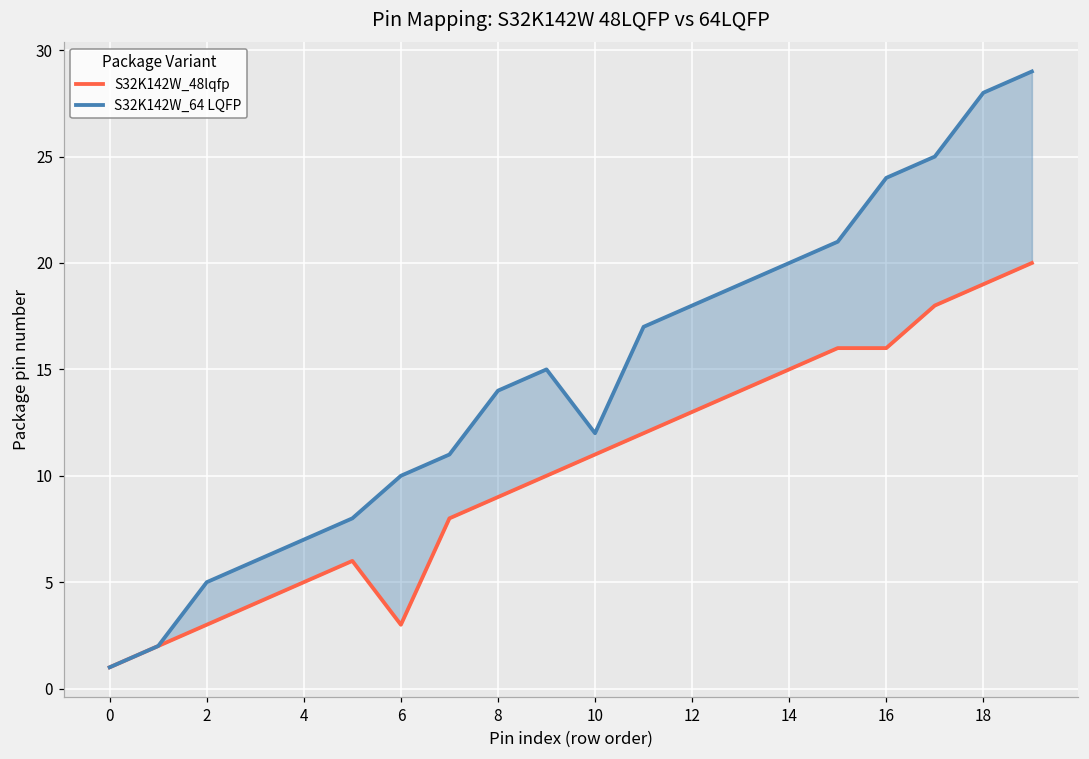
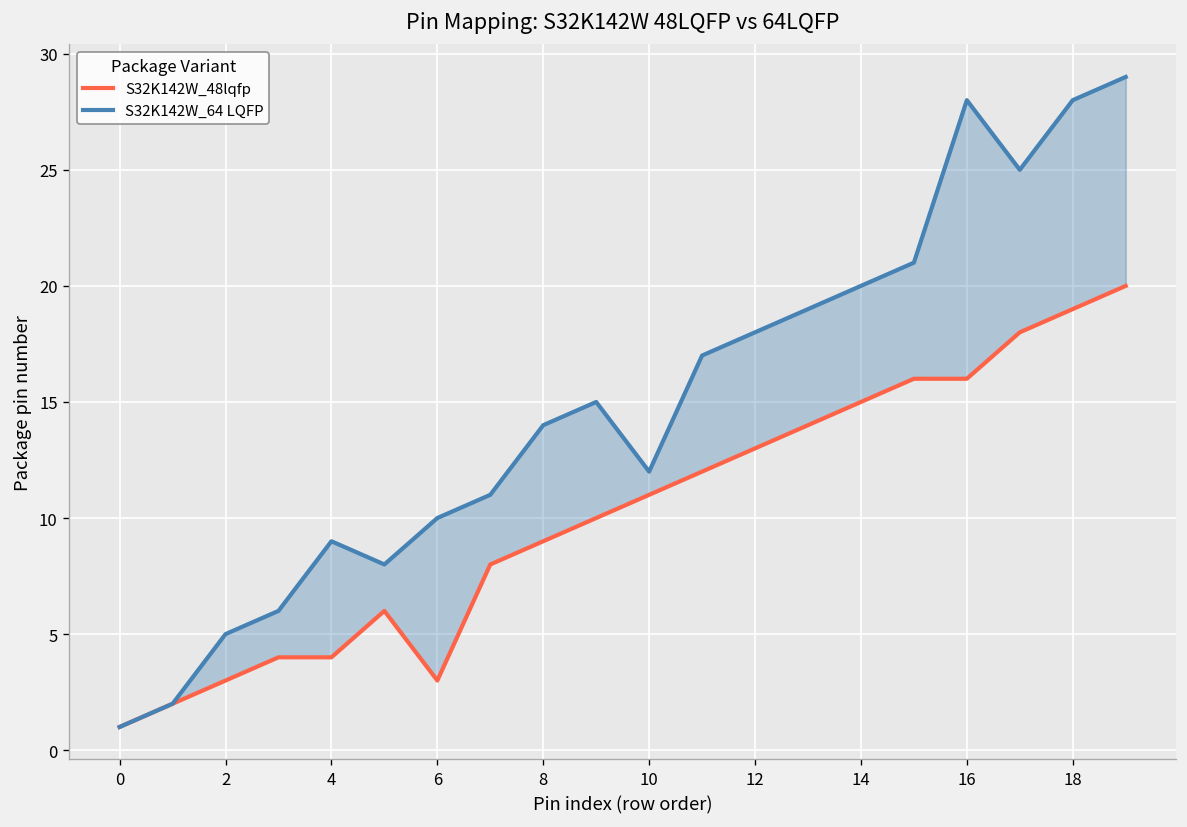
  {
    "S32K142W_48lqfp": {
      "2": 3,
-     "4": 5,
+     "4": 4,
      "6": 3,
      "8": 9,
      "10": 11,
      "12": 13,
      "14": 15,
      "16": 16,
      "18": 19
    },
    "S32K142W_64 LQFP": {
      "2": 5,
-     "4": 7,
+     "4": 9,
      "6": 10,
      "8": 14,
      "10": 12,
      "12": 18,
      "14": 20,
-     "16": 24,
+     "16": 28,
      "18": 28
    }
  }
